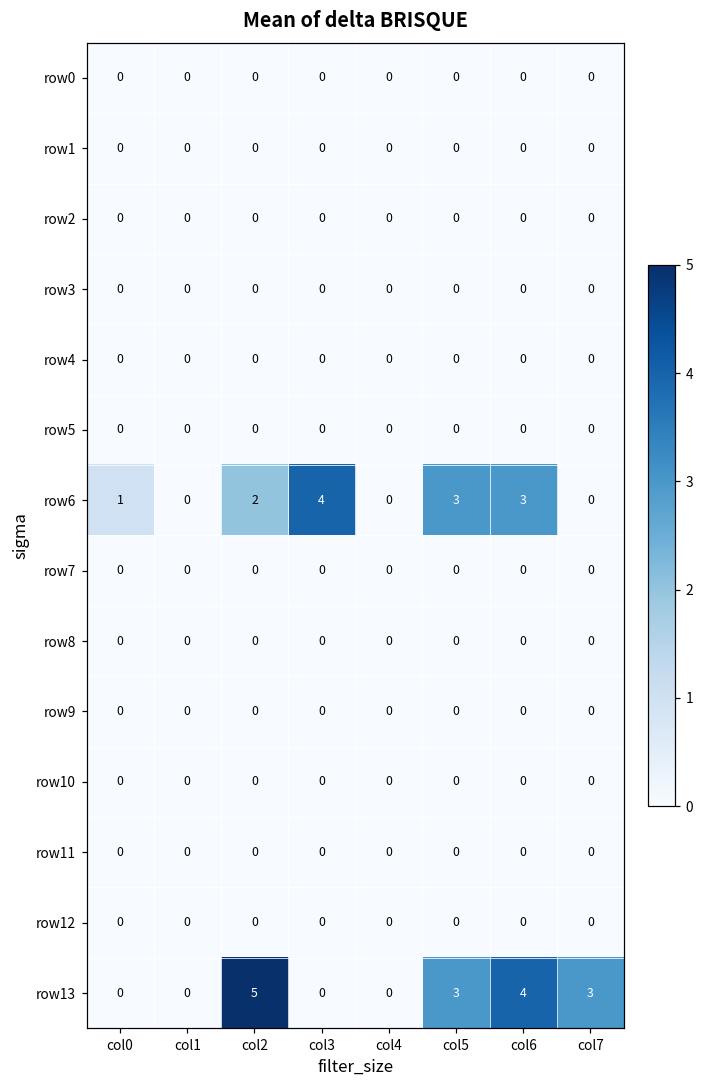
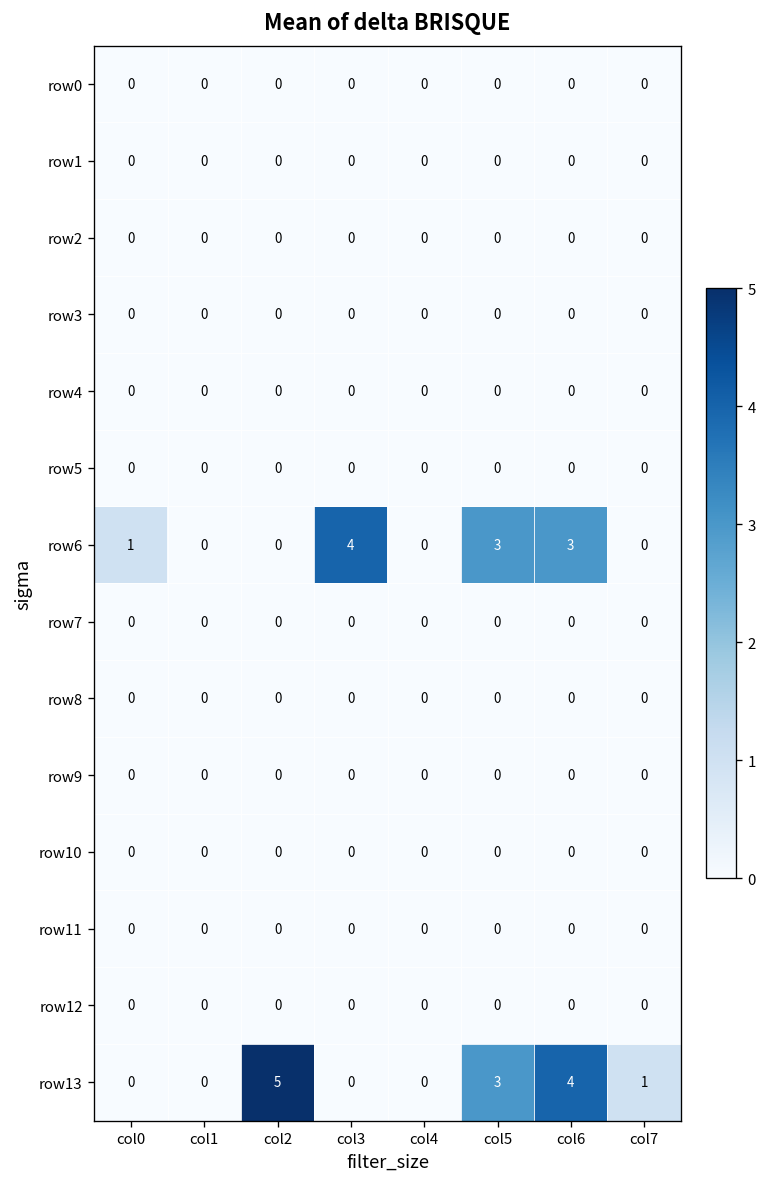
  {
    "row0": {
      "col0": 0,
      "col1": 0,
      "col2": 0,
      "col3": 0,
      "col4": 0,
      "col5": 0,
      "col6": 0,
      "col7": 0
    },
    "row1": {
      "col0": 0,
      "col1": 0,
      "col2": 0,
      "col3": 0,
      "col4": 0,
      "col5": 0,
      "col6": 0,
      "col7": 0
    },
    "row2": {
      "col0": 0,
      "col1": 0,
      "col2": 0,
      "col3": 0,
      "col4": 0,
      "col5": 0,
      "col6": 0,
      "col7": 0
    },
    "row3": {
      "col0": 0,
      "col1": 0,
      "col2": 0,
      "col3": 0,
      "col4": 0,
      "col5": 0,
      "col6": 0,
      "col7": 0
    },
    "row4": {
      "col0": 0,
      "col1": 0,
      "col2": 0,
      "col3": 0,
      "col4": 0,
      "col5": 0,
      "col6": 0,
      "col7": 0
    },
    "row5": {
      "col0": 0,
      "col1": 0,
      "col2": 0,
      "col3": 0,
      "col4": 0,
      "col5": 0,
      "col6": 0,
      "col7": 0
    },
    "row6": {
      "col0": 1,
      "col1": 0,
-     "col2": 2,
+     "col2": 0,
      "col3": 4,
      "col4": 0,
      "col5": 3,
      "col6": 3,
      "col7": 0
    },
    "row7": {
      "col0": 0,
      "col1": 0,
      "col2": 0,
      "col3": 0,
      "col4": 0,
      "col5": 0,
      "col6": 0,
      "col7": 0
    },
    "row8": {
      "col0": 0,
      "col1": 0,
      "col2": 0,
      "col3": 0,
      "col4": 0,
      "col5": 0,
      "col6": 0,
      "col7": 0
    },
    "row9": {
      "col0": 0,
      "col1": 0,
      "col2": 0,
      "col3": 0,
      "col4": 0,
      "col5": 0,
      "col6": 0,
      "col7": 0
    },
    "row10": {
      "col0": 0,
      "col1": 0,
      "col2": 0,
      "col3": 0,
      "col4": 0,
      "col5": 0,
      "col6": 0,
      "col7": 0
    },
    "row11": {
      "col0": 0,
      "col1": 0,
      "col2": 0,
      "col3": 0,
      "col4": 0,
      "col5": 0,
      "col6": 0,
      "col7": 0
    },
    "row12": {
      "col0": 0,
      "col1": 0,
      "col2": 0,
      "col3": 0,
      "col4": 0,
      "col5": 0,
      "col6": 0,
      "col7": 0
    },
    "row13": {
      "col0": 0,
      "col1": 0,
      "col2": 5,
      "col3": 0,
      "col4": 0,
      "col5": 3,
      "col6": 4,
-     "col7": 3
+     "col7": 1
    }
  }
